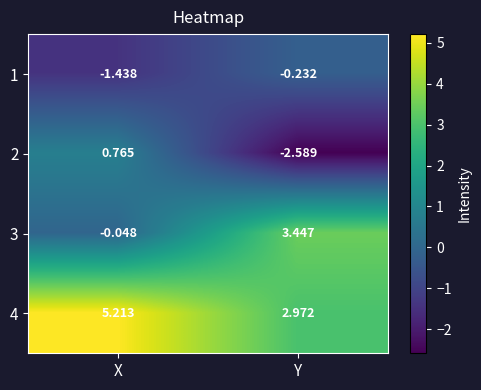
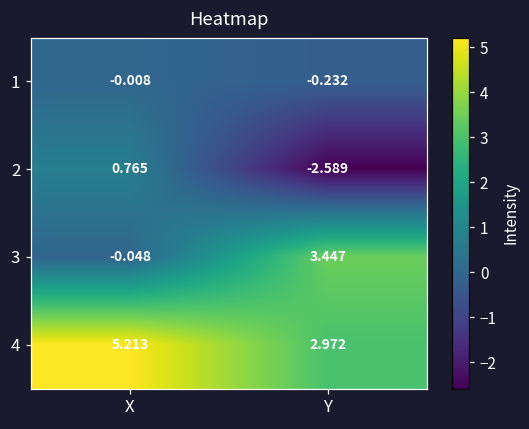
  {
    "1": {
-     "X": -1.438,
+     "X": -0.008,
      "Y": -0.232
    },
    "2": {
      "X": 0.765,
      "Y": -2.589
    },
    "3": {
      "X": -0.048,
      "Y": 3.447
    },
    "4": {
      "X": 5.213,
      "Y": 2.972
    }
  }
